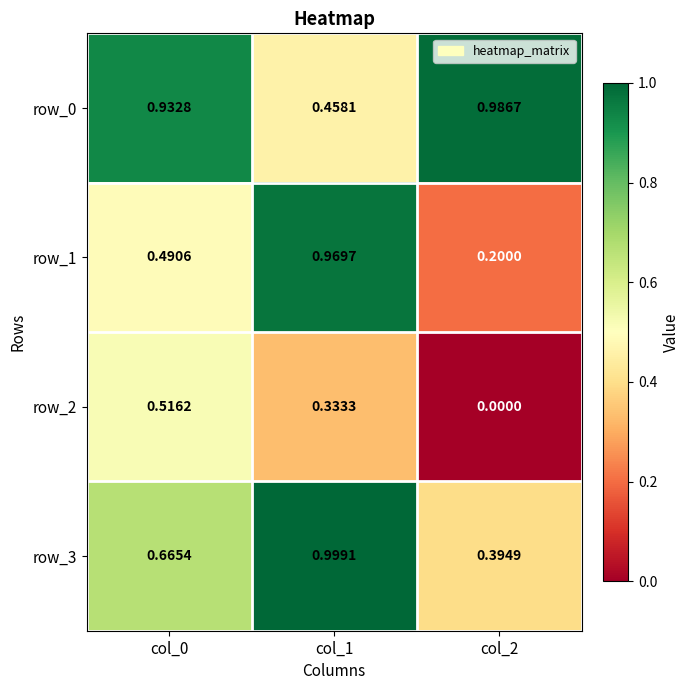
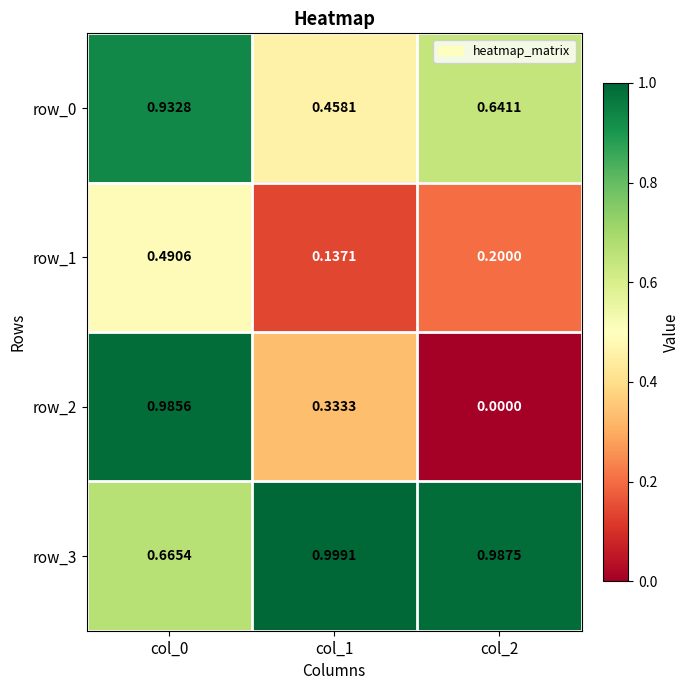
  {
    "row_0": {
      "col_0": 0.9328,
      "col_1": 0.4581,
-     "col_2": 0.9867
+     "col_2": 0.6411
    },
    "row_1": {
      "col_0": 0.4906,
-     "col_1": 0.9697,
+     "col_1": 0.1371,
      "col_2": 0.2000
    },
    "row_2": {
-     "col_0": 0.5162,
+     "col_0": 0.9856,
      "col_1": 0.3333,
      "col_2": 0.0000
    },
    "row_3": {
      "col_0": 0.6654,
      "col_1": 0.9991,
-     "col_2": 0.3949
+     "col_2": 0.9875
    }
  }
